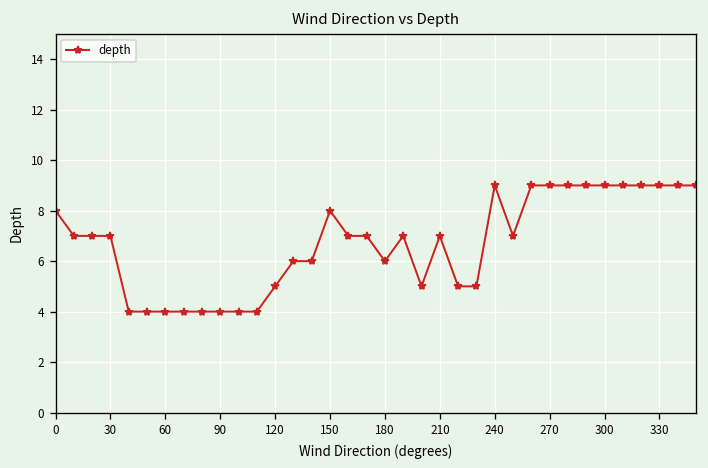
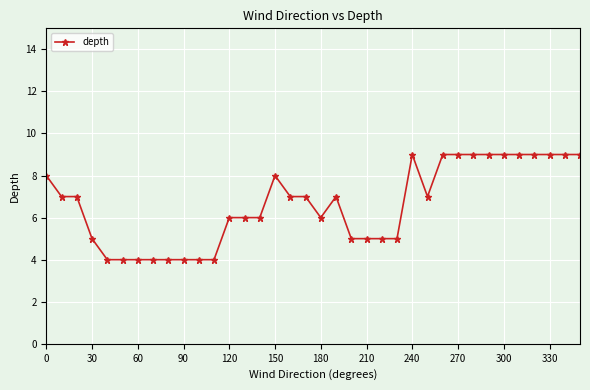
  {
    "0": 8,
-   "30": 7,
+   "30": 5,
    "60": 4,
    "90": 4,
-   "120": 5,
+   "120": 6,
    "150": 8,
    "180": 6,
-   "210": 7,
+   "210": 5,
    "240": 9,
    "270": 9,
    "300": 9,
    "330": 9
  }
